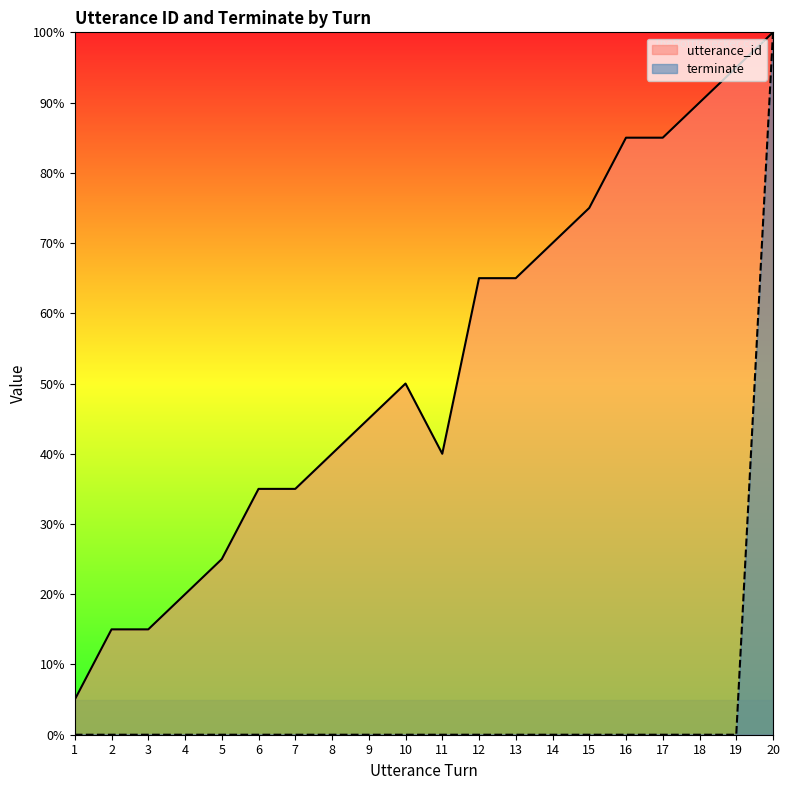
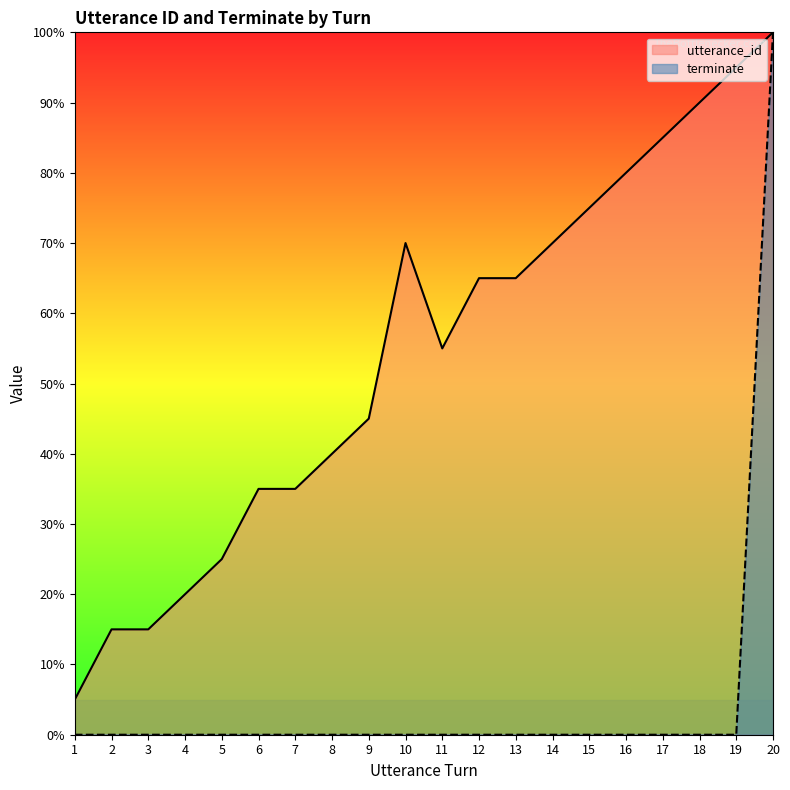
  {
    "utterance_id": {
      "1": "5%",
      "2": "15%",
      "3": "15%",
      "4": "20%",
      "5": "25%",
      "6": "35%",
      "7": "35%",
      "8": "40%",
      "9": "45%",
-     "10": "50%",
-     "11": "40%",
+     "10": "70%",
+     "11": "55%",
      "12": "65%",
      "13": "65%",
      "14": "70%",
      "15": "75%",
-     "16": "85%",
+     "16": "80%",
      "17": "85%",
      "18": "90%"
    },
    "terminate": {
      "1": "0%",
      "2": "0%",
      "3": "0%",
      "4": "0%",
      "5": "0%",
      "6": "0%",
      "7": "0%",
      "8": "0%",
      "9": "0%",
      "10": "0%",
      "11": "0%",
      "12": "0%",
      "13": "0%",
      "14": "0%",
      "15": "0%",
      "16": "0%",
      "17": "0%",
      "18": "0%",
      "19": "0%"
    }
  }
